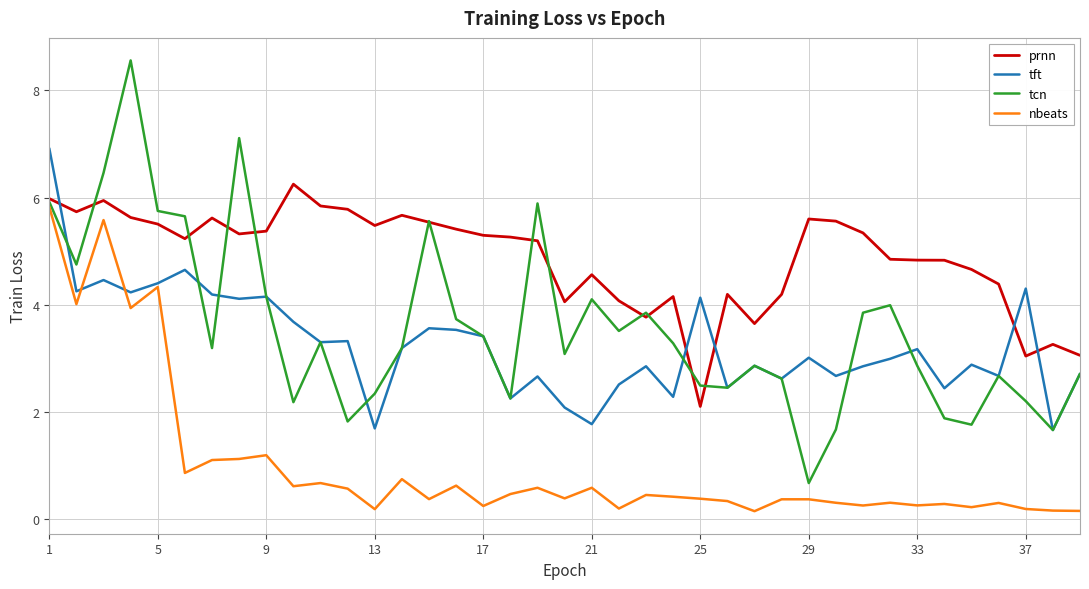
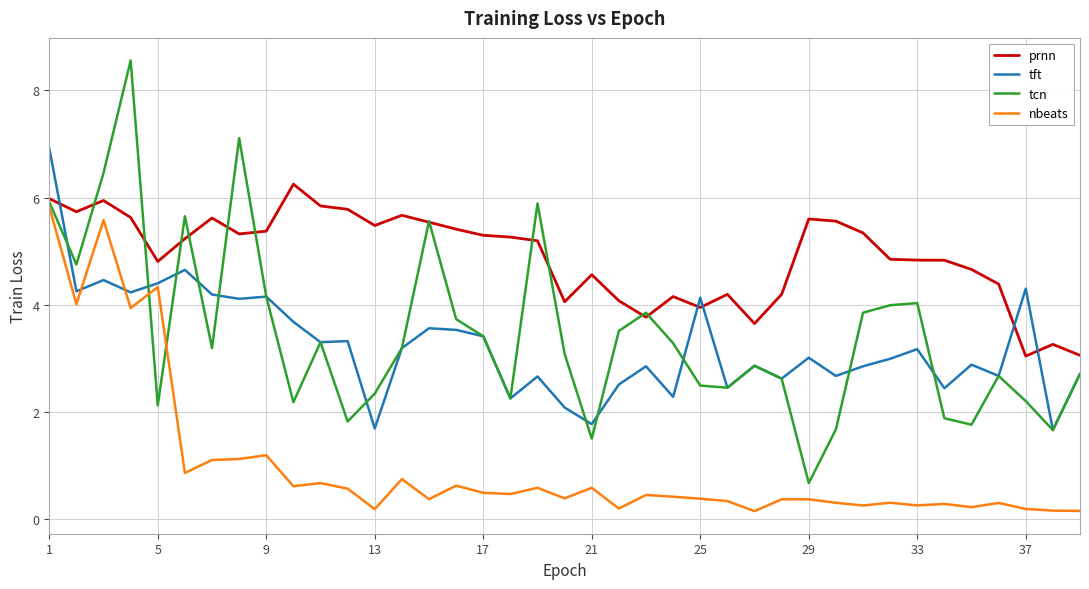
  {
    "prnn": {
      "1": 6.0,
-     "5": 5.5,
+     "5": 4.8,
      "9": 5.4,
      "13": 5.5,
      "17": 5.3,
      "21": 4.6,
-     "25": 2.1,
+     "25": 3.9,
      "29": 5.6,
      "33": 4.8,
      "37": 3.0
    },
    "tft": {
      "1": 6.9,
      "5": 4.4,
      "13": 1.7,
      "21": 1.8,
      "25": 4.1,
      "29": 3.0,
      "33": 3.2,
      "37": 4.3
    },
    "tcn": {
      "1": 5.9,
-     "5": 5.8,
+     "5": 2.1,
      "13": 2.3,
-     "21": 4.1,
+     "21": 1.5,
      "25": 2.5,
      "29": 0.7,
-     "33": 2.9,
+     "33": 4.0,
      "37": 2.2
    },
    "nbeats": {
      "1": 5.8,
      "5": 4.3,
      "9": 1.2,
      "13": 0.2,
-     "17": 0.2,
+     "17": 0.5,
      "21": 0.6,
      "25": 0.4,
      "29": 0.4,
      "33": 0.3,
      "37": 0.2
    }
  }
